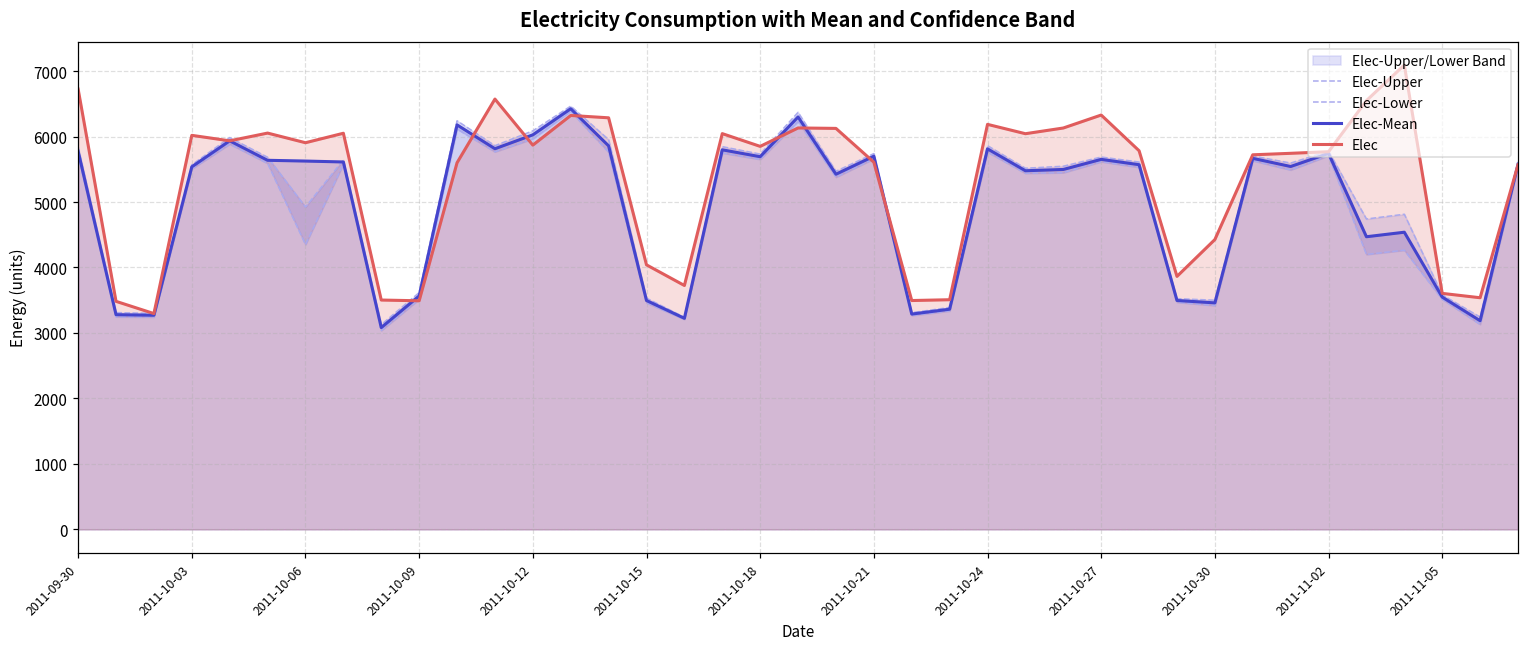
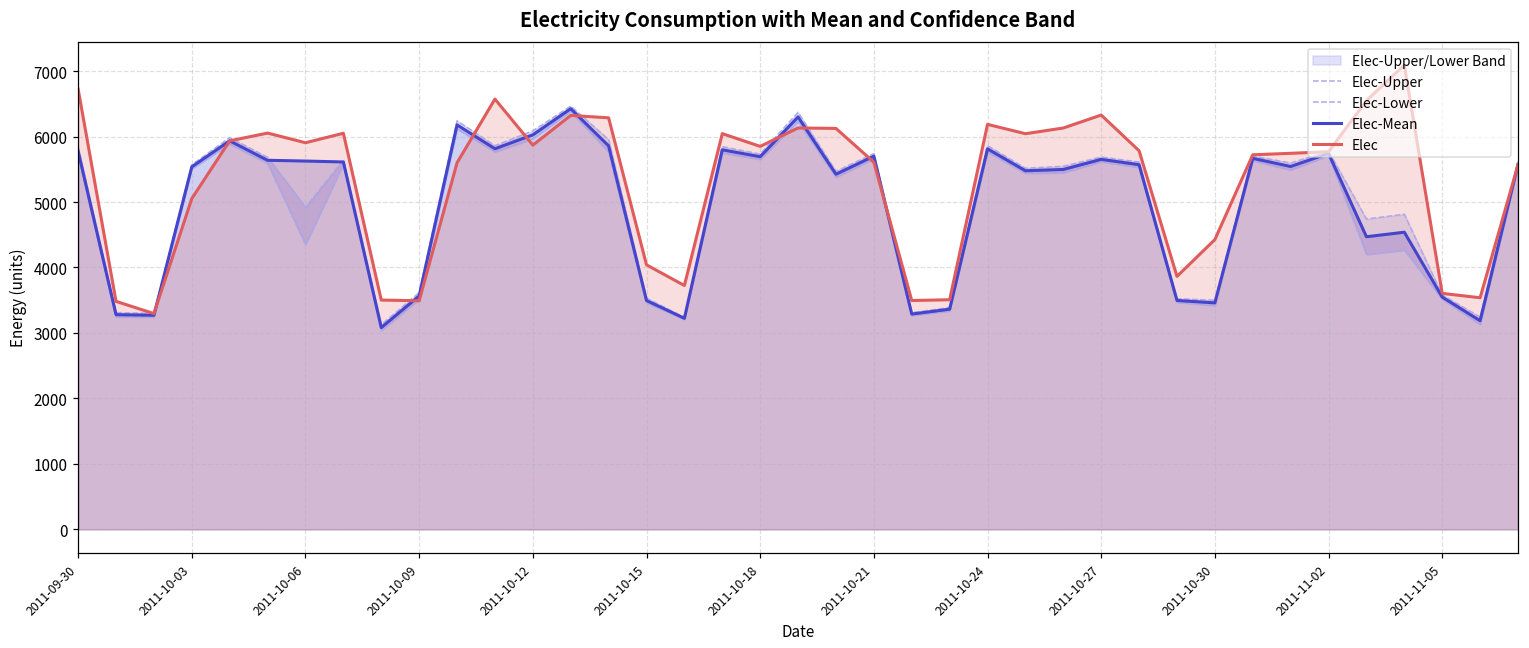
  {
    "Elec-Mean": {
      "2011-09-30": 5800,
      "2011-10-06": 5600,
      "2011-10-09": 3600,
      "2011-10-12": 6000,
      "2011-10-24": 5800
    },
    "Elec": {
      "2011-09-30": 6700,
-     "2011-10-03": 6000,
+     "2011-10-03": 5100,
      "2011-10-06": 5900,
      "2011-10-12": 5900,
      "2011-10-15": 4000,
      "2011-10-18": 5800,
      "2011-10-21": 5600,
      "2011-10-24": 6200,
      "2011-10-27": 6300,
      "2011-10-30": 4400
    }
  }
